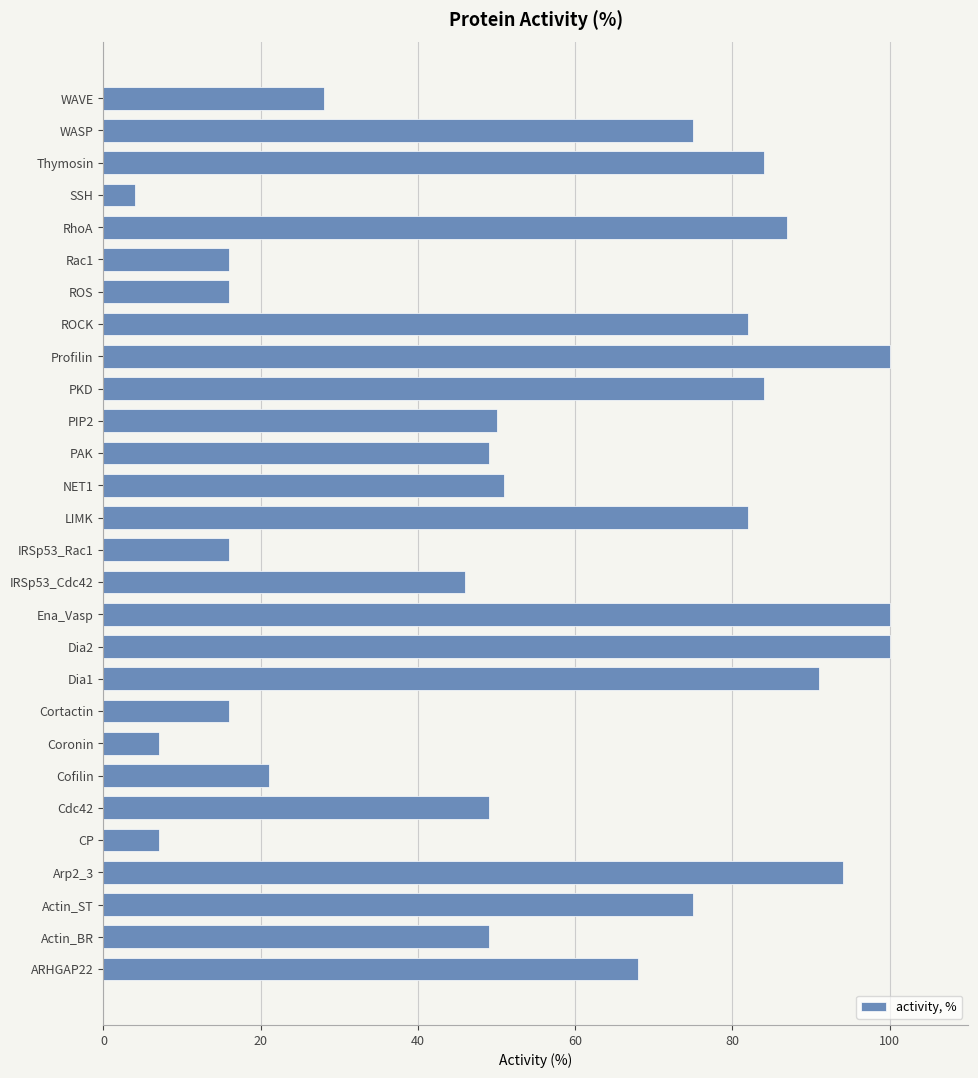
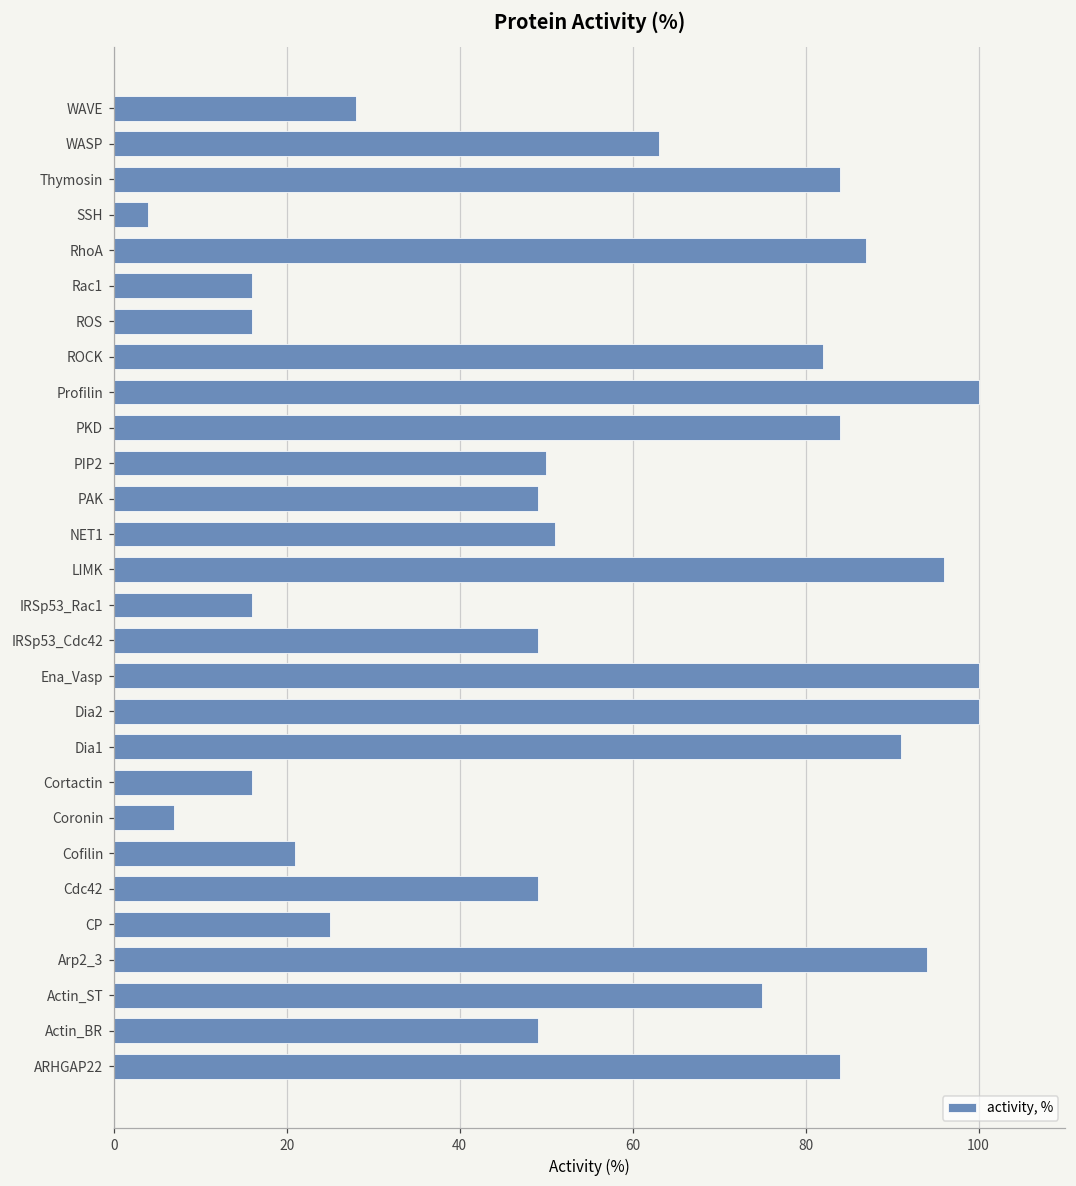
  {
    "WAVE": 28,
-   "WASP": 75,
+   "WASP": 63,
    "Thymosin": 84,
    "SSH": 4,
    "RhoA": 87,
    "Rac1": 16,
    "ROS": 16,
    "ROCK": 82,
    "Profilin": 100,
    "PKD": 84,
    "PIP2": 50,
    "PAK": 49,
    "NET1": 51,
-   "LIMK": 82,
+   "LIMK": 96,
    "IRSp53_Rac1": 16,
-   "IRSp53_Cdc42": 46,
+   "IRSp53_Cdc42": 49,
    "Ena_Vasp": 100,
    "Dia2": 100,
    "Dia1": 91,
    "Cortactin": 16,
    "Coronin": 7,
    "Cofilin": 21,
    "Cdc42": 49,
-   "CP": 7,
+   "CP": 25,
    "Arp2_3": 94,
    "Actin_ST": 75,
    "Actin_BR": 49,
-   "ARHGAP22": 68
+   "ARHGAP22": 84
  }
